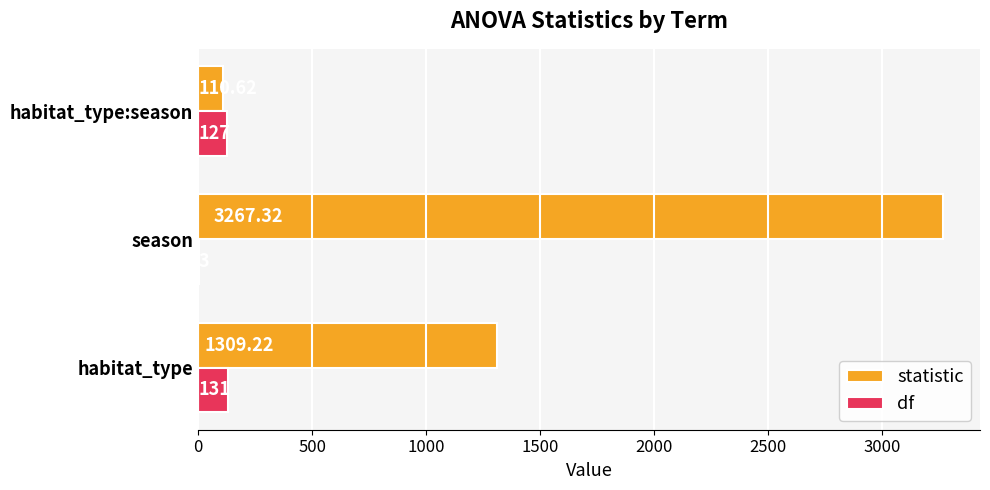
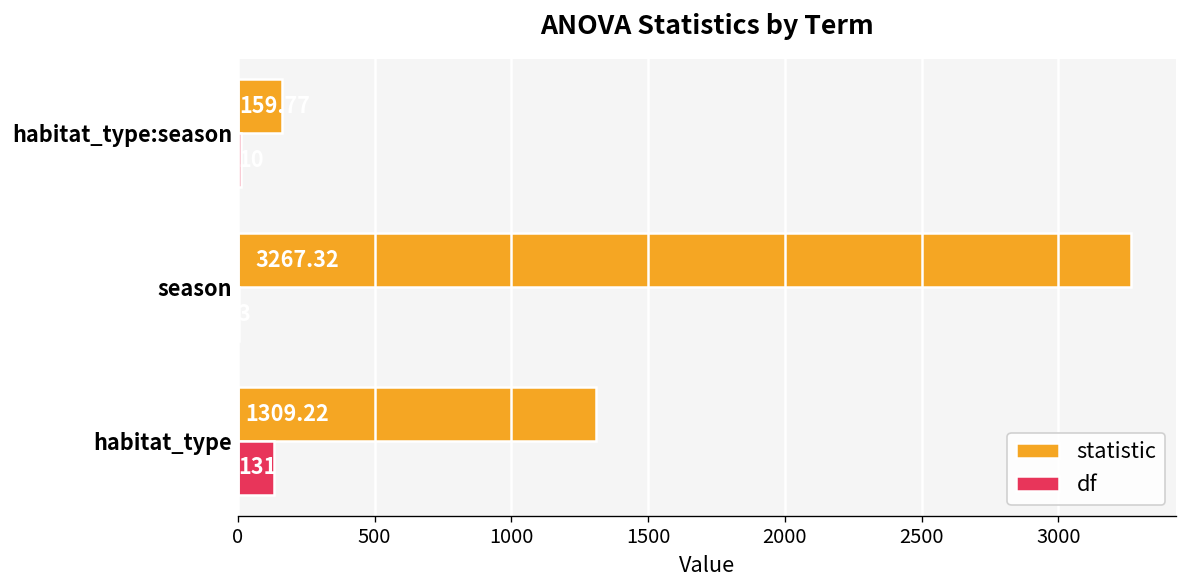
  {
    "statistic": {
-     "habitat_type:season": 110
+     "habitat_type:season": 160
    },
    "df": {
-     "habitat_type:season": 130
+     "habitat_type:season": 10
    }
  }
